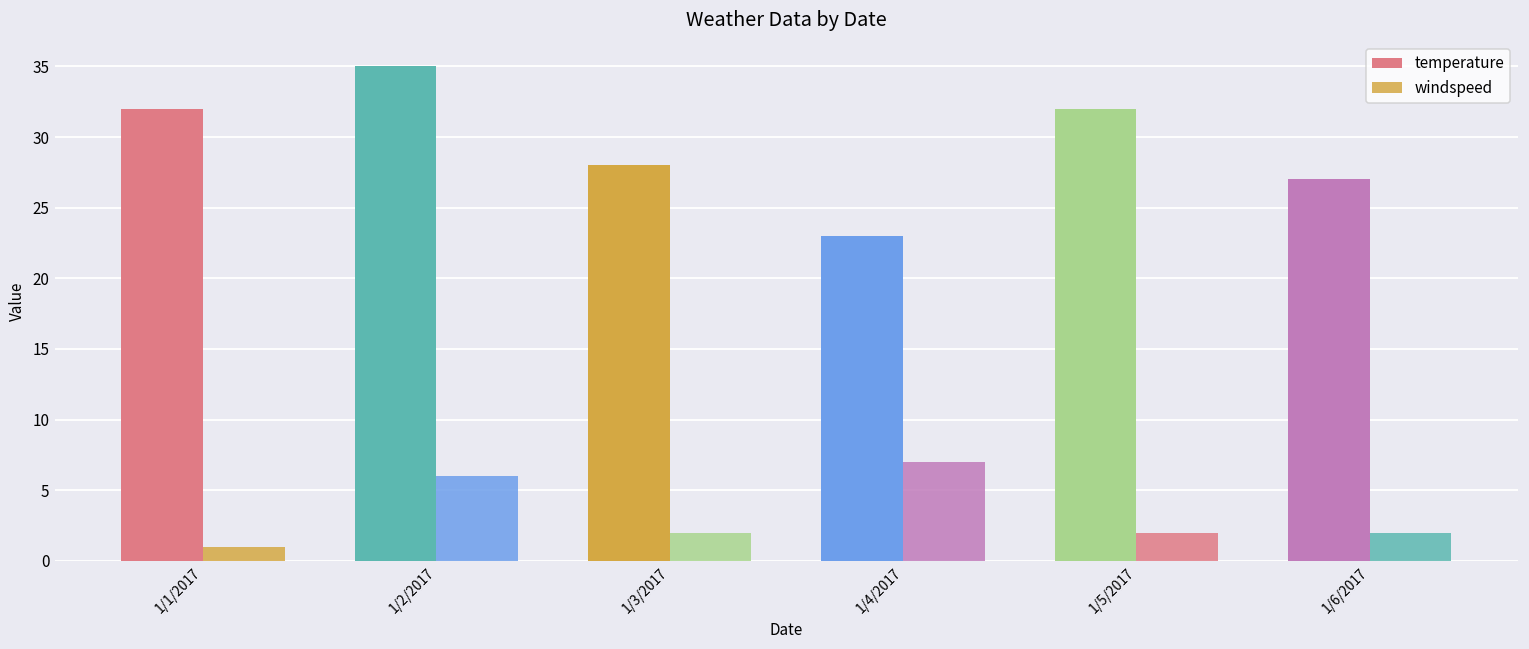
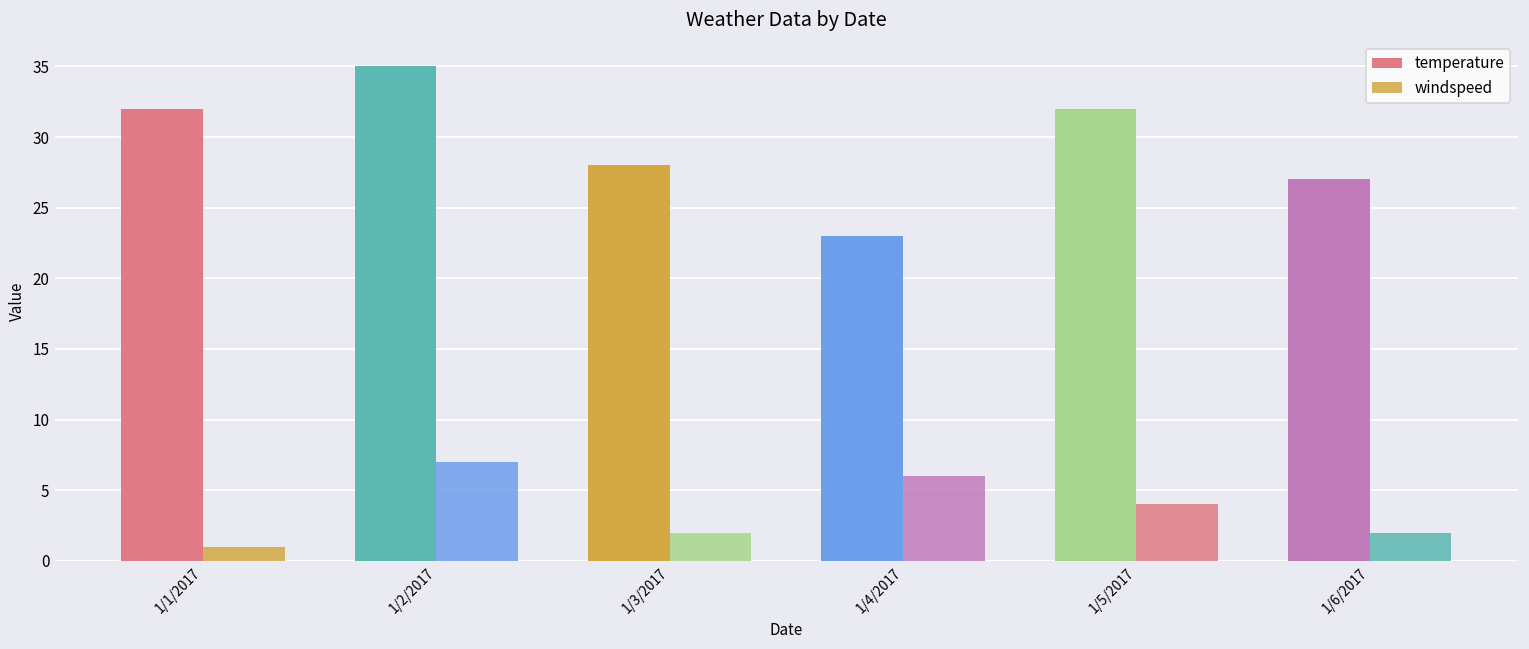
  {
    "temperature": {
      "1/1/2017": 32,
      "1/2/2017": 35,
      "1/3/2017": 28,
      "1/4/2017": 23,
      "1/5/2017": 32,
      "1/6/2017": 27
    },
    "windspeed": {
      "1/1/2017": 1,
-     "1/2/2017": 6,
+     "1/2/2017": 7,
      "1/3/2017": 2,
-     "1/4/2017": 7,
-     "1/5/2017": 2,
+     "1/4/2017": 6,
+     "1/5/2017": 4,
      "1/6/2017": 2
    }
  }
